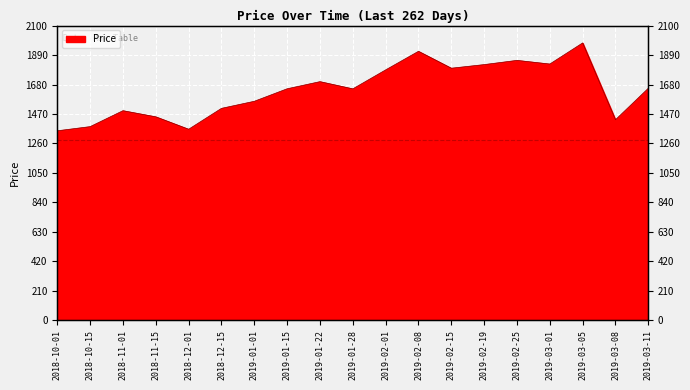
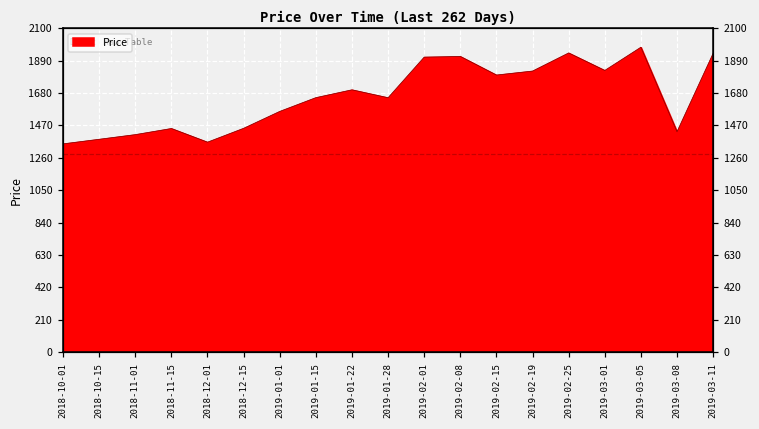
  {
    "2018-10-01": 1350,
    "2018-10-15": 1380,
-   "2018-11-01": 1490,
+   "2018-11-01": 1410,
    "2018-11-15": 1450,
    "2018-12-01": 1360,
-   "2018-12-15": 1510,
+   "2018-12-15": 1450,
    "2019-01-01": 1560,
    "2019-01-15": 1650,
    "2019-01-22": 1700,
    "2019-01-28": 1650,
-   "2019-02-01": 1780,
+   "2019-02-01": 1910,
    "2019-02-08": 1920,
    "2019-02-15": 1800,
    "2019-02-19": 1820,
-   "2019-02-25": 1850,
+   "2019-02-25": 1940,
    "2019-03-01": 1830,
    "2019-03-05": 1980,
    "2019-03-08": 1430,
-   "2019-03-11": 1650
+   "2019-03-11": 1940
  }
